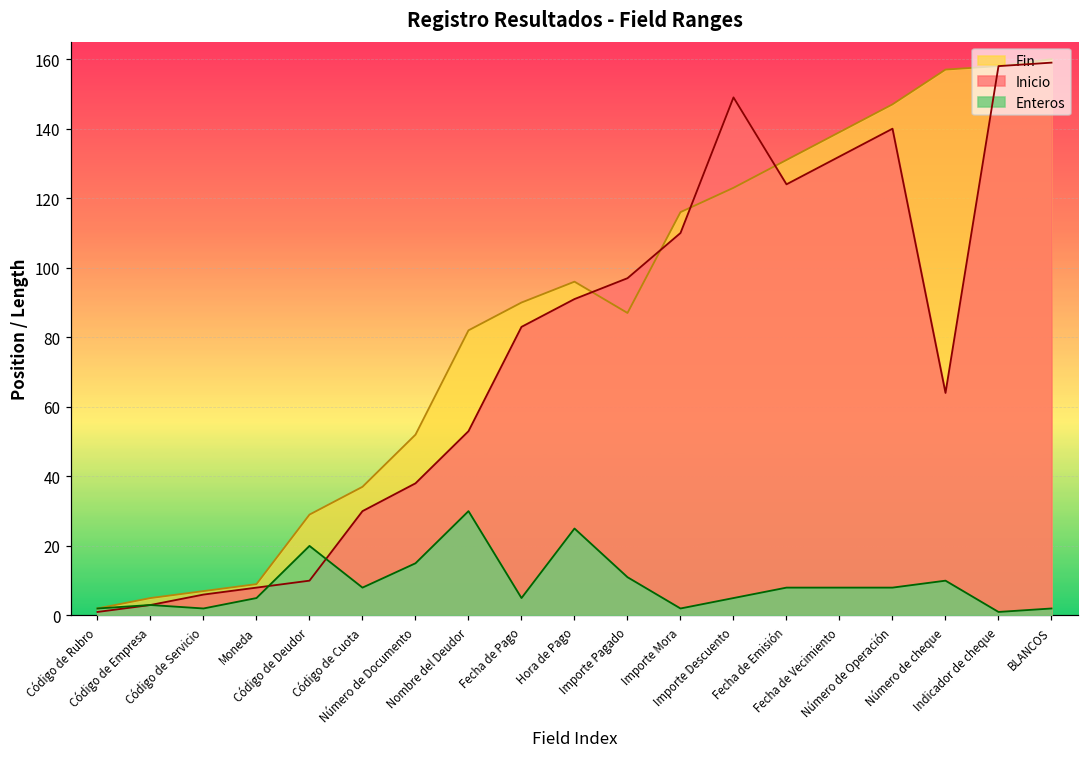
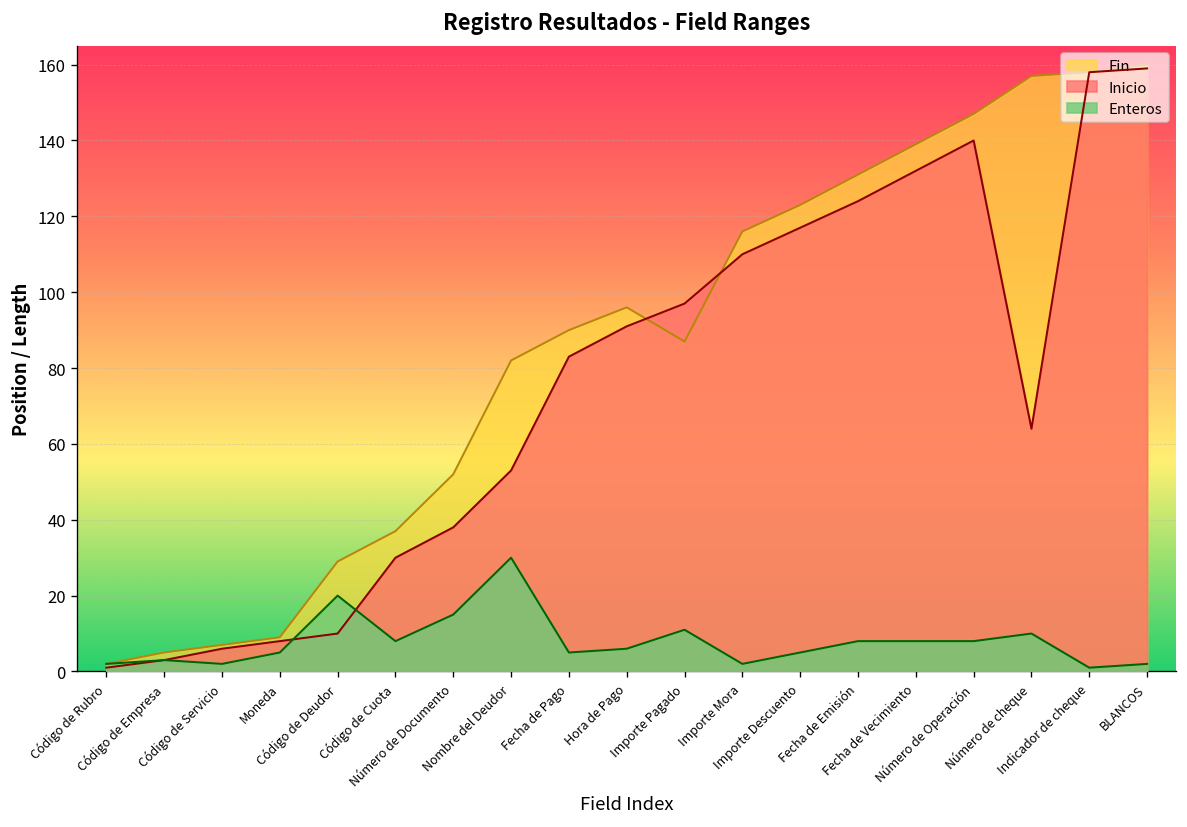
  {
    "Fin": {
      "Código de Empresa": 5,
      "Código de Servicio": 7,
      "Moneda": 9,
      "Código de Deudor": 29,
      "Código de Cuota": 37,
      "Número de Documento": 52,
      "Nombre del Deudor": 82,
      "Fecha de Pago": 90,
      "Hora de Pago": 96,
      "Importe Pagado": 87,
      "Importe Mora": 116,
      "Importe Descuento": 123,
      "Fecha de Emisión": 131,
      "Fecha de Vecimiento": 139,
      "Número de Operación": 147,
      "Número de cheque": 157
    },
    "Inicio": {
      "Código de Rubro": 1,
      "Código de Servicio": 6,
      "Moneda": 8,
      "Código de Deudor": 10,
      "Código de Cuota": 30,
      "Número de Documento": 38,
      "Nombre del Deudor": 53,
      "Fecha de Pago": 83,
      "Hora de Pago": 91,
      "Importe Pagado": 97,
      "Importe Mora": 110,
-     "Importe Descuento": 149,
+     "Importe Descuento": 117,
      "Fecha de Emisión": 124,
      "Fecha de Vecimiento": 132,
      "Número de Operación": 140,
      "Número de cheque": 64
    },
    "Enteros": {
      "Código de Servicio": 2,
      "Moneda": 5,
      "Código de Deudor": 20,
      "Código de Cuota": 8,
      "Número de Documento": 15,
      "Nombre del Deudor": 30,
      "Fecha de Pago": 5,
-     "Hora de Pago": 25,
+     "Hora de Pago": 6,
      "Importe Pagado": 11,
      "Importe Mora": 2,
      "Importe Descuento": 5,
      "Fecha de Emisión": 8,
      "Fecha de Vecimiento": 8,
      "Número de Operación": 8,
      "Número de cheque": 10,
      "Indicador de cheque": 1,
      "BLANCOS": 2
    }
  }
